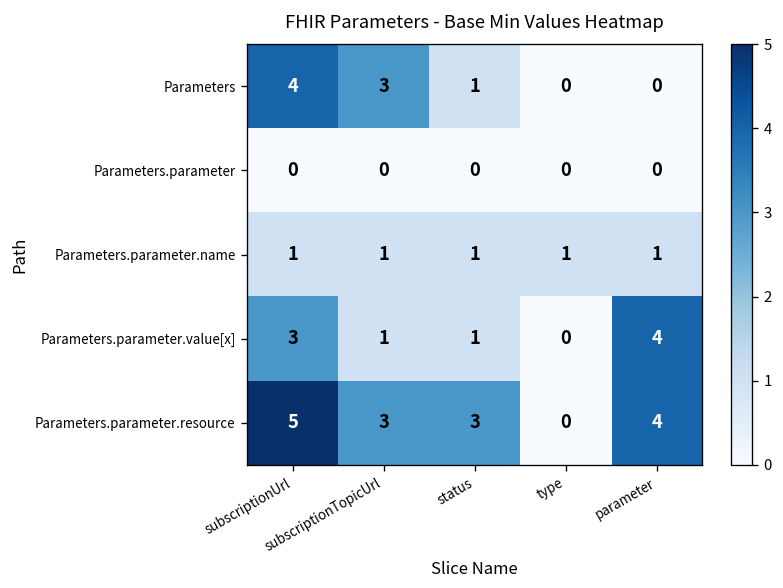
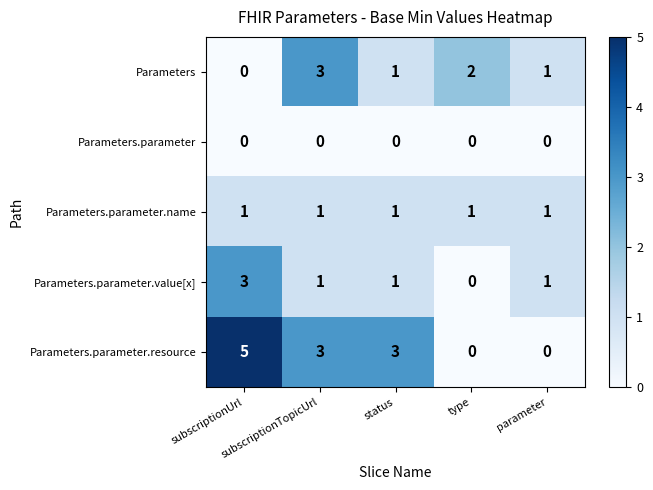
  {
    "Parameters": {
-     "subscriptionUrl": 4,
+     "subscriptionUrl": 0,
      "subscriptionTopicUrl": 3,
      "status": 1,
-     "type": 0,
-     "parameter": 0
+     "type": 2,
+     "parameter": 1
    },
    "Parameters.parameter": {
      "subscriptionUrl": 0,
      "subscriptionTopicUrl": 0,
      "status": 0,
      "type": 0,
      "parameter": 0
    },
    "Parameters.parameter.name": {
      "subscriptionUrl": 1,
      "subscriptionTopicUrl": 1,
      "status": 1,
      "type": 1,
      "parameter": 1
    },
    "Parameters.parameter.value[x]": {
      "subscriptionUrl": 3,
      "subscriptionTopicUrl": 1,
      "status": 1,
      "type": 0,
-     "parameter": 4
+     "parameter": 1
    },
    "Parameters.parameter.resource": {
      "subscriptionUrl": 5,
      "subscriptionTopicUrl": 3,
      "status": 3,
      "type": 0,
-     "parameter": 4
+     "parameter": 0
    }
  }
